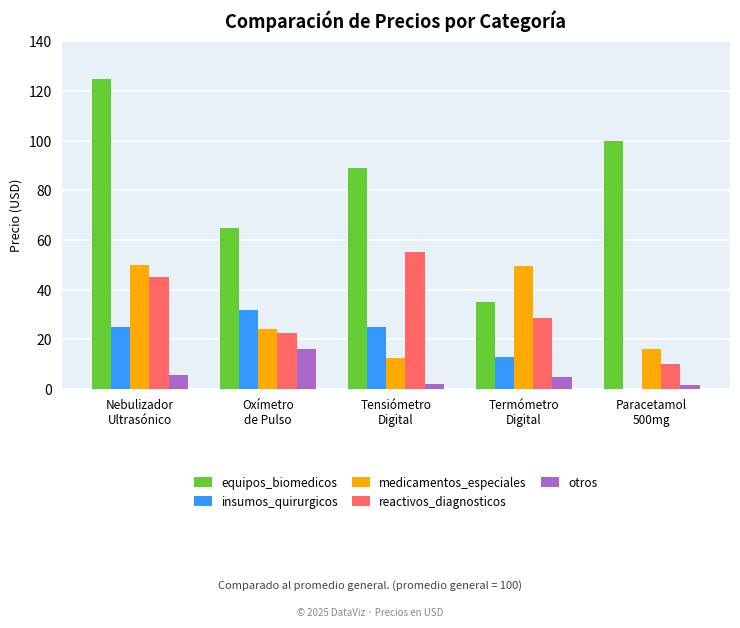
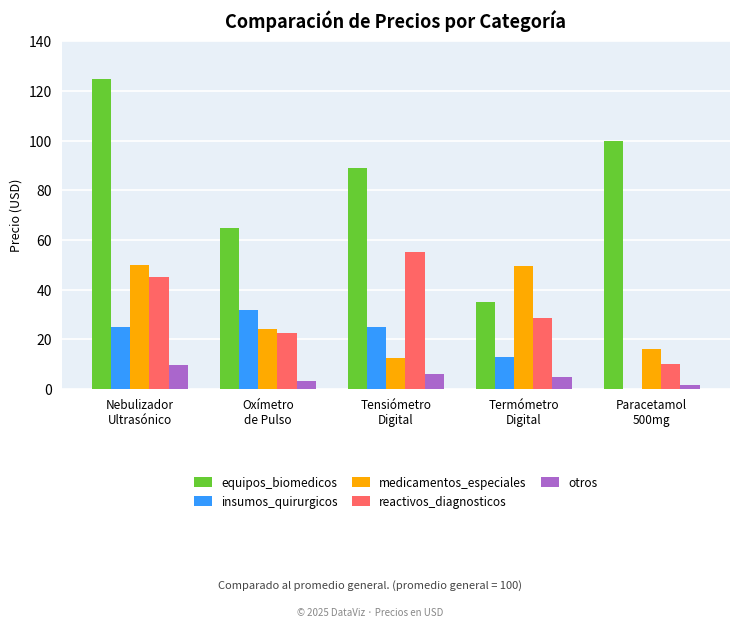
  {
    "equipos_biomedicos": {
      "Nebulizador Ultrasónico": 125,
      "Oxímetro de Pulso": 65,
      "Tensiómetro Digital": 89,
      "Termómetro Digital": 35,
      "Paracetamol 500mg": 100
    },
    "insumos_quirurgicos": {
      "Nebulizador Ultrasónico": 25,
      "Oxímetro de Pulso": 32,
      "Tensiómetro Digital": 25,
      "Termómetro Digital": 13,
      "Paracetamol 500mg": 0
    },
    "medicamentos_especiales": {
      "Nebulizador Ultrasónico": 50,
      "Oxímetro de Pulso": 24,
      "Tensiómetro Digital": 13,
      "Termómetro Digital": 50,
      "Paracetamol 500mg": 16
    },
    "reactivos_diagnosticos": {
      "Nebulizador Ultrasónico": 45,
      "Oxímetro de Pulso": 23,
      "Tensiómetro Digital": 55,
      "Termómetro Digital": 29,
      "Paracetamol 500mg": 10
    },
    "otros": {
-     "Nebulizador Ultrasónico": 6,
-     "Oxímetro de Pulso": 16,
-     "Tensiómetro Digital": 2,
+     "Nebulizador Ultrasónico": 10,
+     "Oxímetro de Pulso": 3,
+     "Tensiómetro Digital": 6,
      "Termómetro Digital": 5,
      "Paracetamol 500mg": 2
    }
  }
